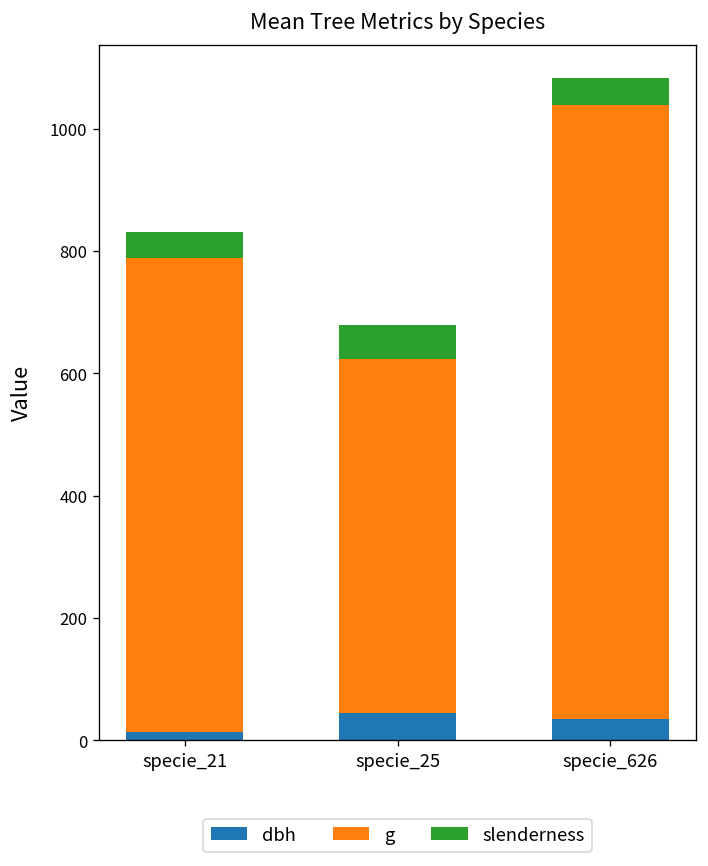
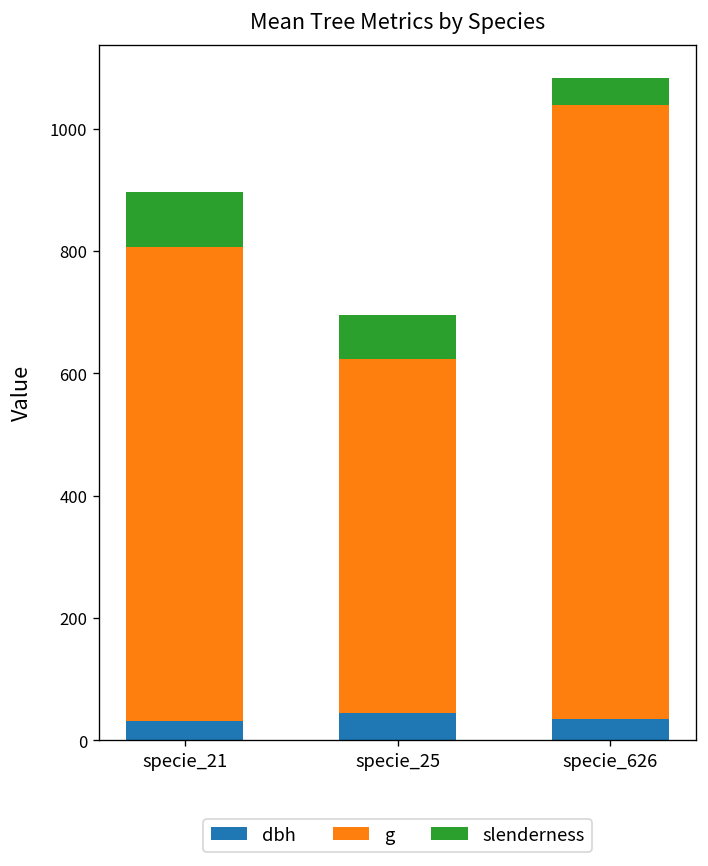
  {
    "dbh": {
-     "specie_21": 10,
+     "specie_21": 30,
      "specie_25": 40,
      "specie_626": 40
    },
    "g": {
      "specie_21": 770,
      "specie_25": 580,
      "specie_626": 1000
    },
    "slenderness": {
-     "specie_21": 40,
-     "specie_25": 60,
+     "specie_21": 90,
+     "specie_25": 70,
      "specie_626": 40
    }
  }
